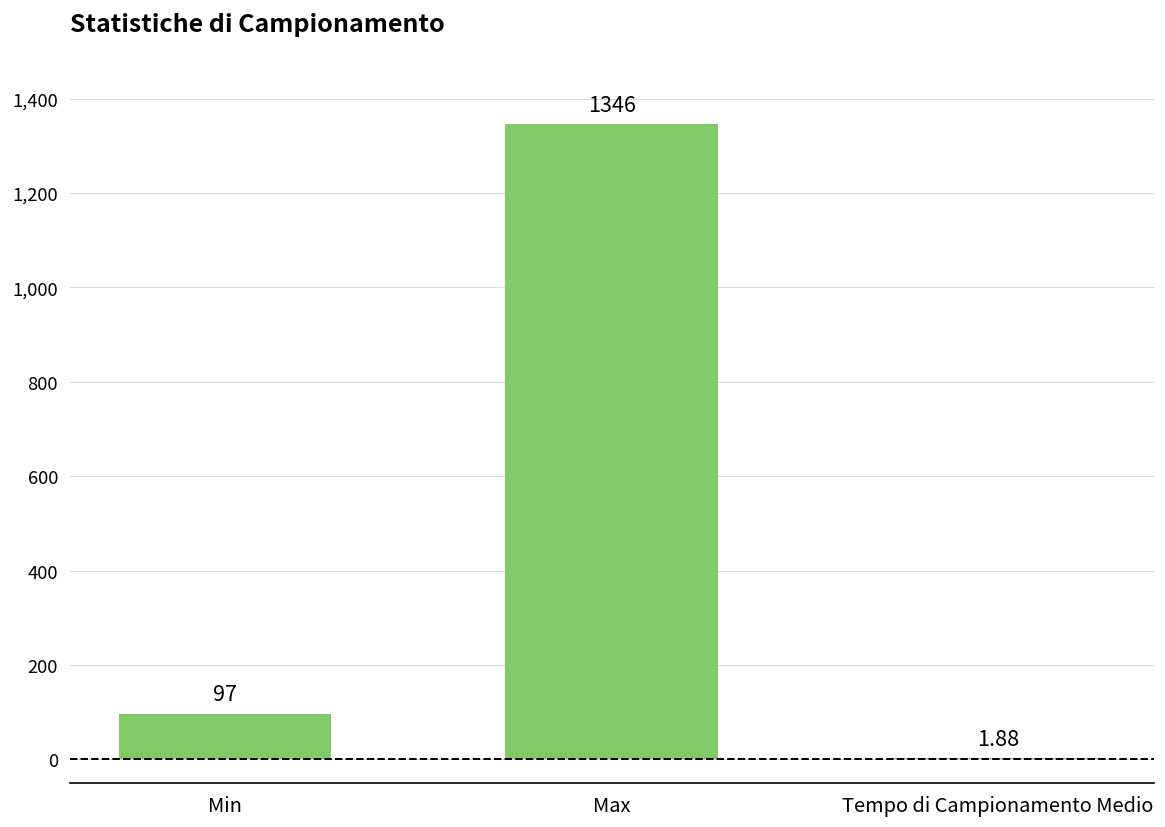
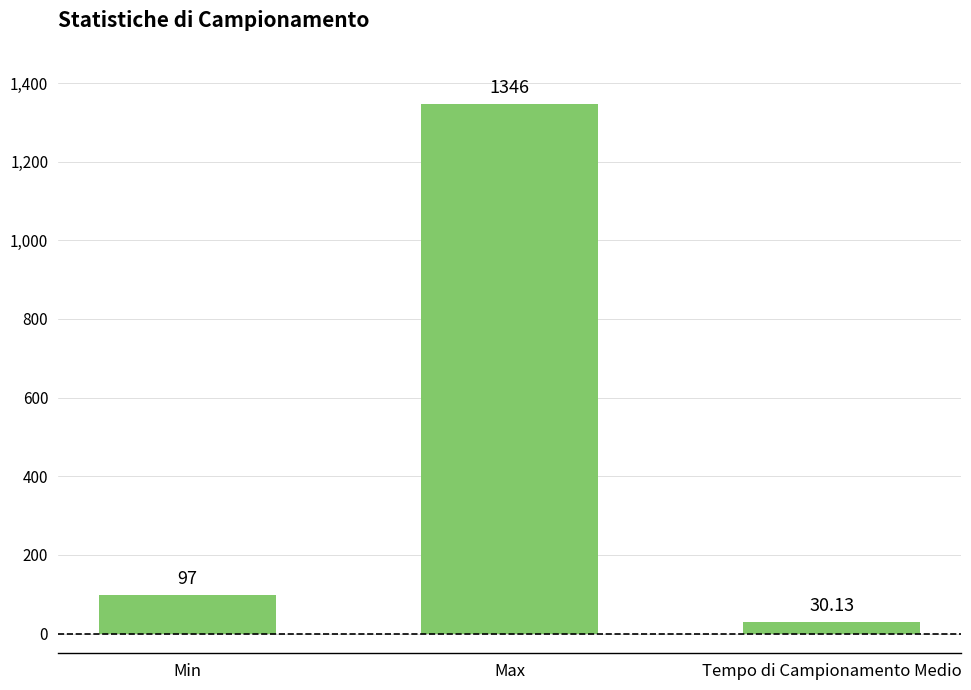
  {
    "Min": 97,
    "Max": 1346,
-   "Tempo di Campionamento Medio": 1.88
+   "Tempo di Campionamento Medio": 30.13
  }
